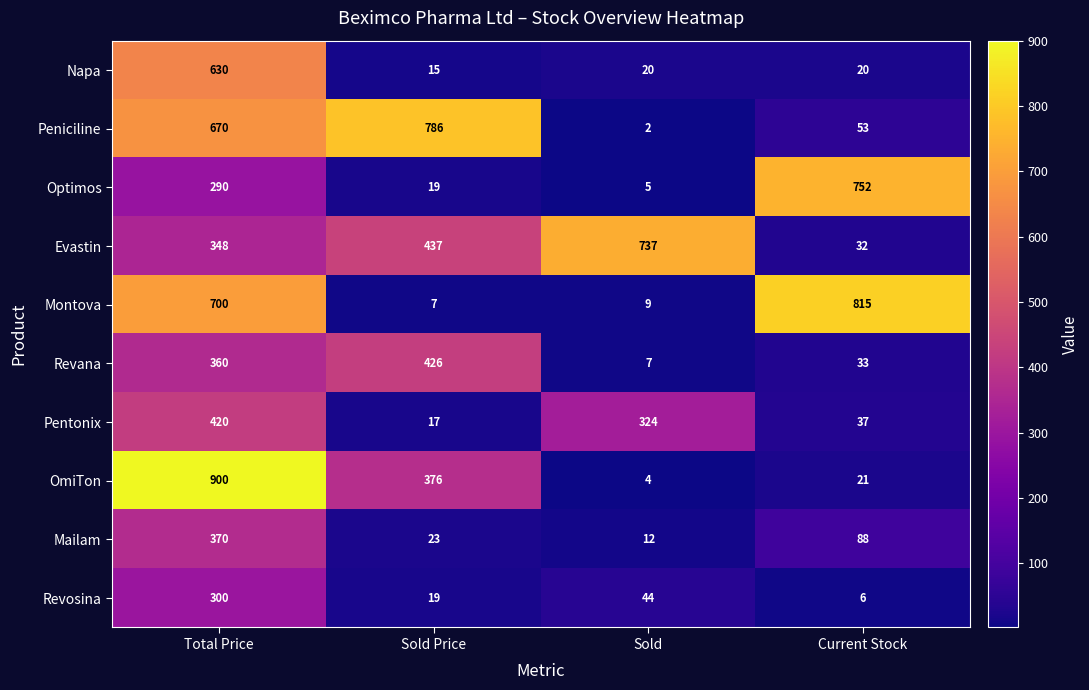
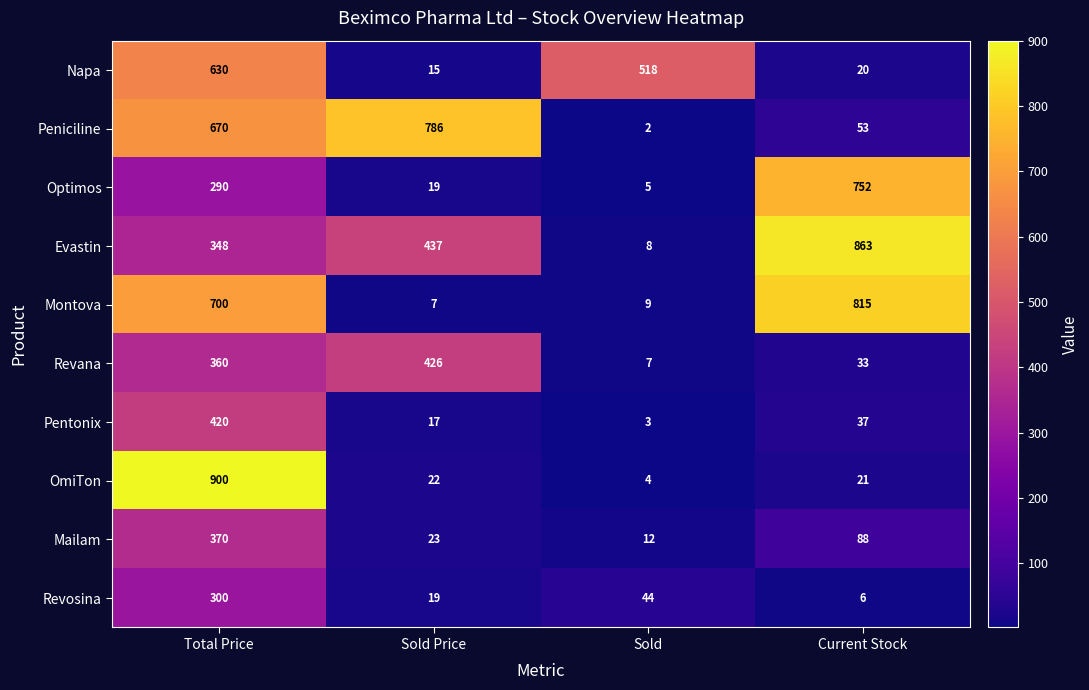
  {
    "Napa": {
      "Total Price": 630,
      "Sold Price": 15,
-     "Sold": 20,
+     "Sold": 518,
      "Current Stock": 20
    },
    "Peniciline": {
      "Total Price": 670,
      "Sold Price": 786,
      "Sold": 2,
      "Current Stock": 53
    },
    "Optimos": {
      "Total Price": 290,
      "Sold Price": 19,
      "Sold": 5,
      "Current Stock": 752
    },
    "Evastin": {
      "Total Price": 348,
      "Sold Price": 437,
-     "Sold": 737,
-     "Current Stock": 32
+     "Sold": 8,
+     "Current Stock": 863
    },
    "Montova": {
      "Total Price": 700,
      "Sold Price": 7,
      "Sold": 9,
      "Current Stock": 815
    },
    "Revana": {
      "Total Price": 360,
      "Sold Price": 426,
      "Sold": 7,
      "Current Stock": 33
    },
    "Pentonix": {
      "Total Price": 420,
      "Sold Price": 17,
-     "Sold": 324,
+     "Sold": 3,
      "Current Stock": 37
    },
    "OmiTon": {
      "Total Price": 900,
-     "Sold Price": 376,
+     "Sold Price": 22,
      "Sold": 4,
      "Current Stock": 21
    },
    "Mailam": {
      "Total Price": 370,
      "Sold Price": 23,
      "Sold": 12,
      "Current Stock": 88
    },
    "Revosina": {
      "Total Price": 300,
      "Sold Price": 19,
      "Sold": 44,
      "Current Stock": 6
    }
  }
